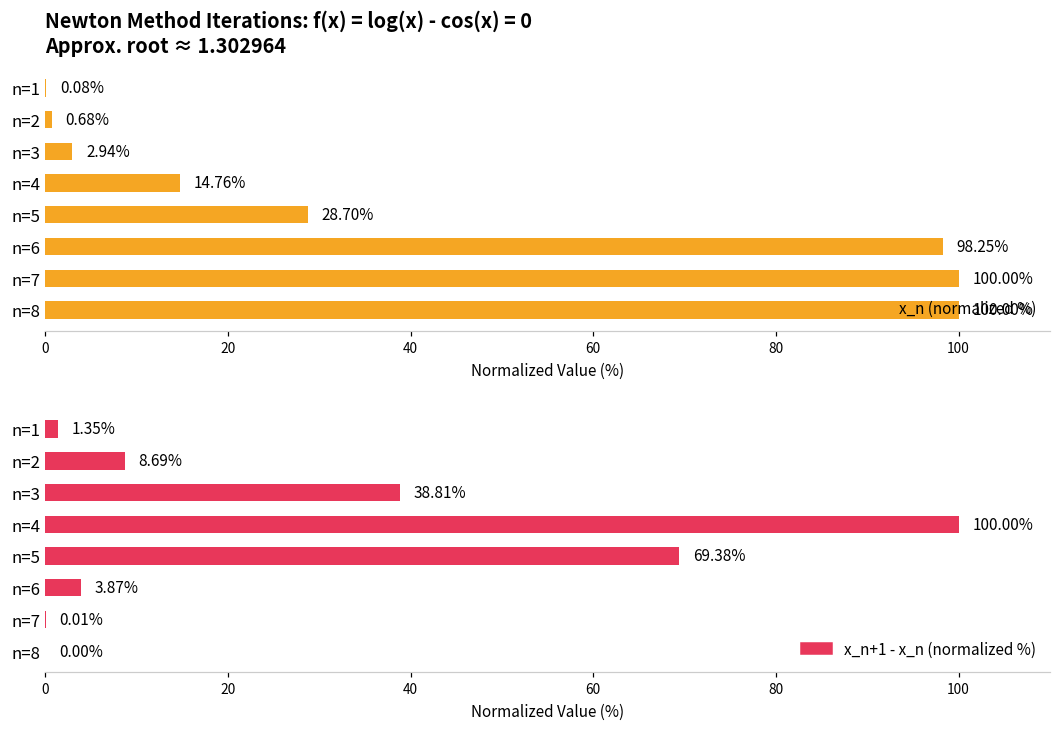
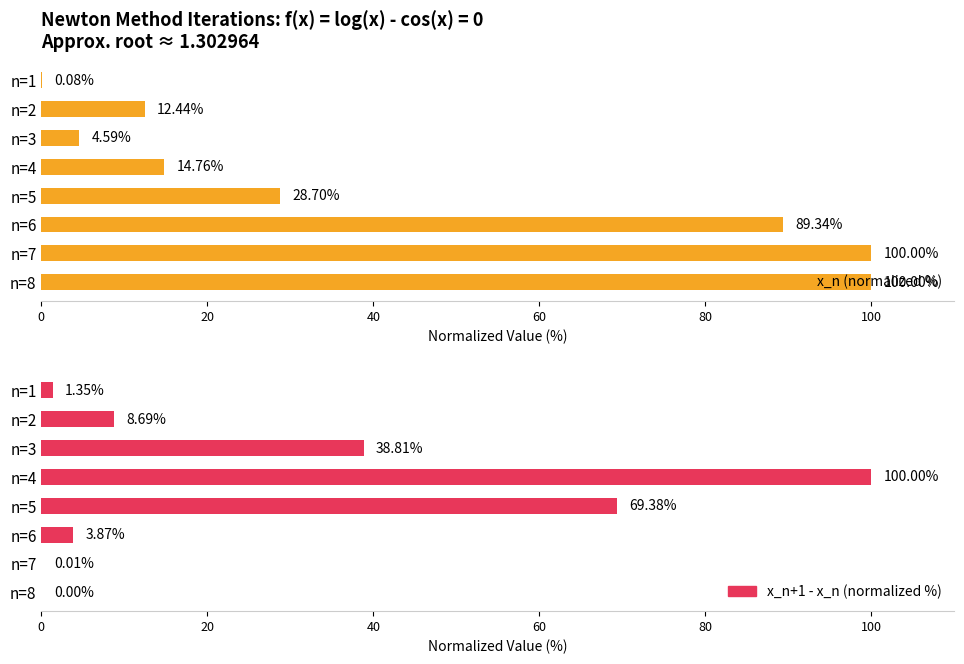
  {
    "Newton Method Iterations: f(x) = log(x) - cos(x) = 0 Approx. root ≈ 1.302964": {
      "n=1": "0.08%",
-     "n=2": "0.68%",
-     "n=3": "2.94%",
+     "n=2": "12.44%",
+     "n=3": "4.59%",
      "n=4": "14.76%",
      "n=5": "28.70%",
-     "n=6": "98.25%",
+     "n=6": "89.34%",
      "n=7": "100.00%",
      "n=8": "100.00%"
    }
  }
